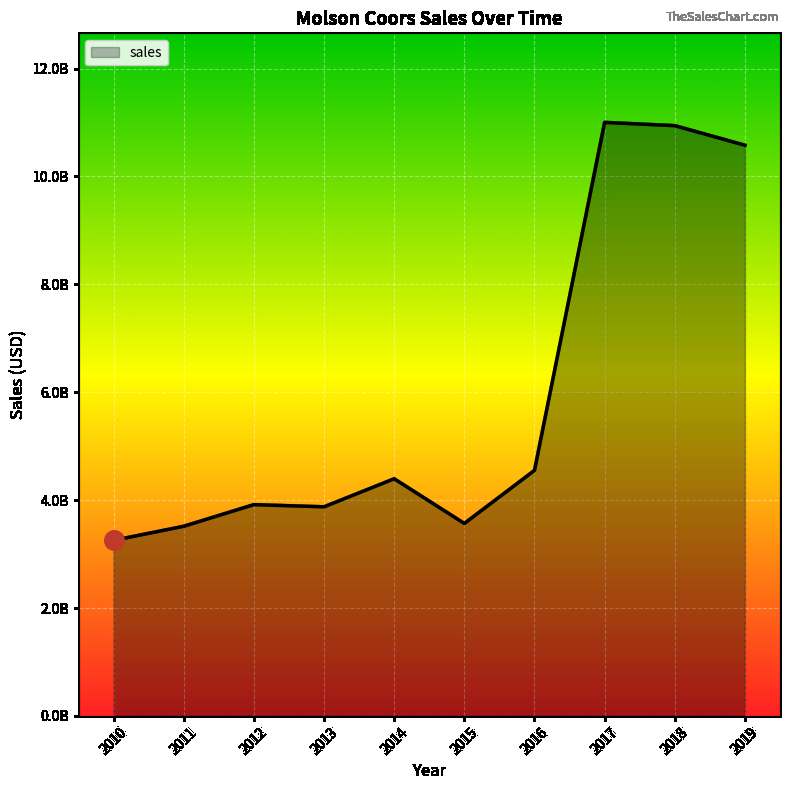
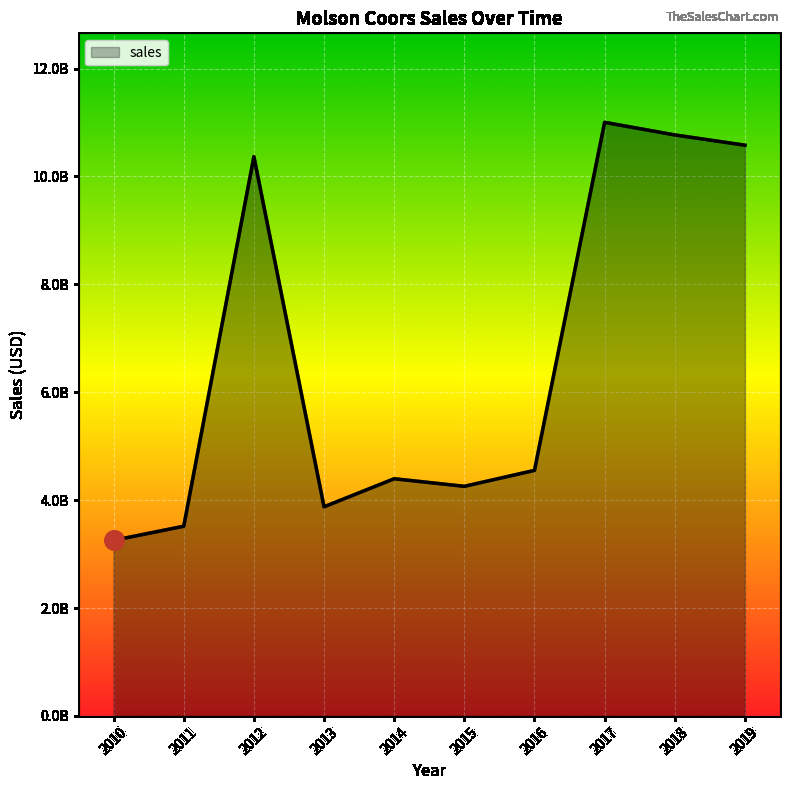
  {
    "sales": {
      "2011": 3500000000,
-     "2012": 3900000000,
+     "2012": 10400000000,
      "2013": 3900000000,
      "2014": 4400000000,
-     "2015": 3600000000,
+     "2015": 4300000000,
      "2016": 4600000000,
      "2017": 11000000000,
-     "2018": 10900000000,
+     "2018": 10800000000,
      "2019": 10600000000
    }
  }
